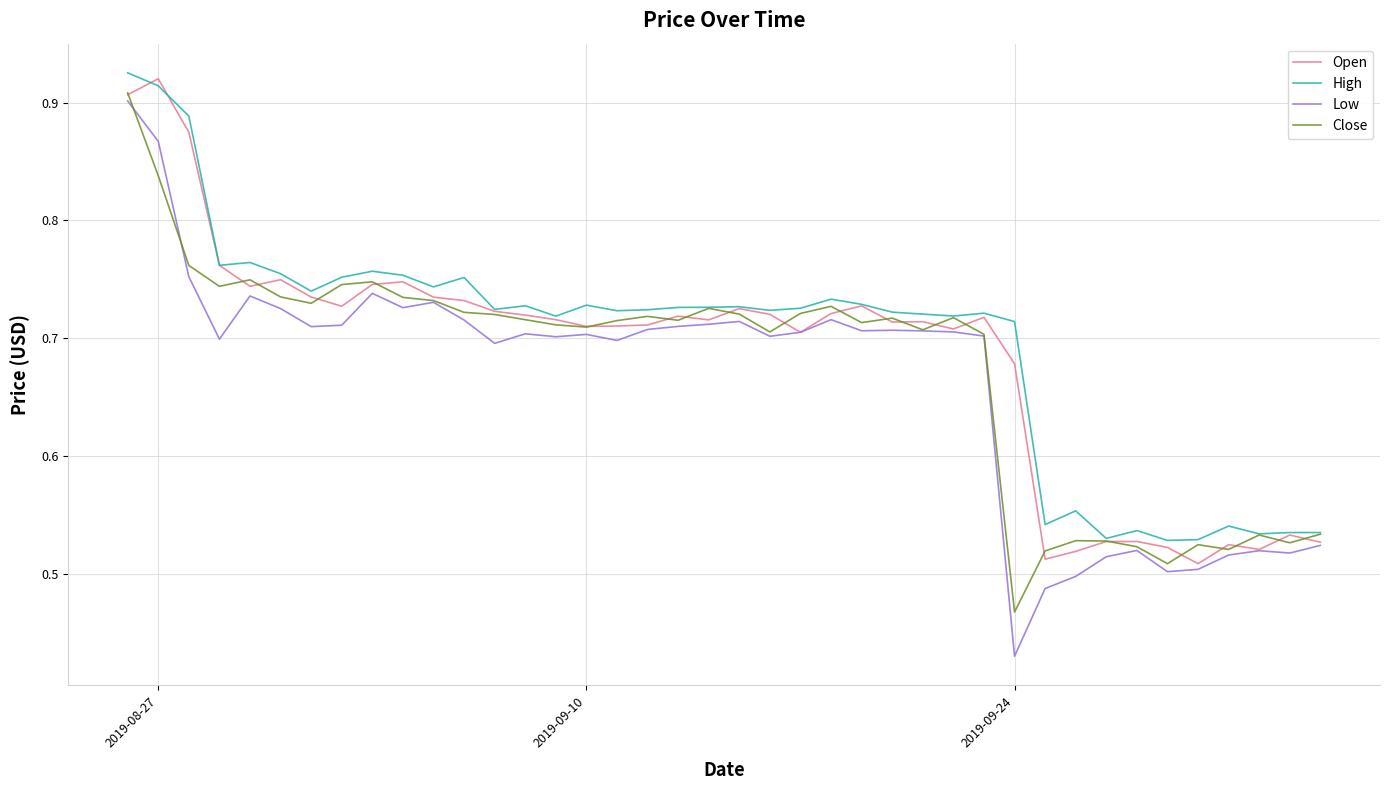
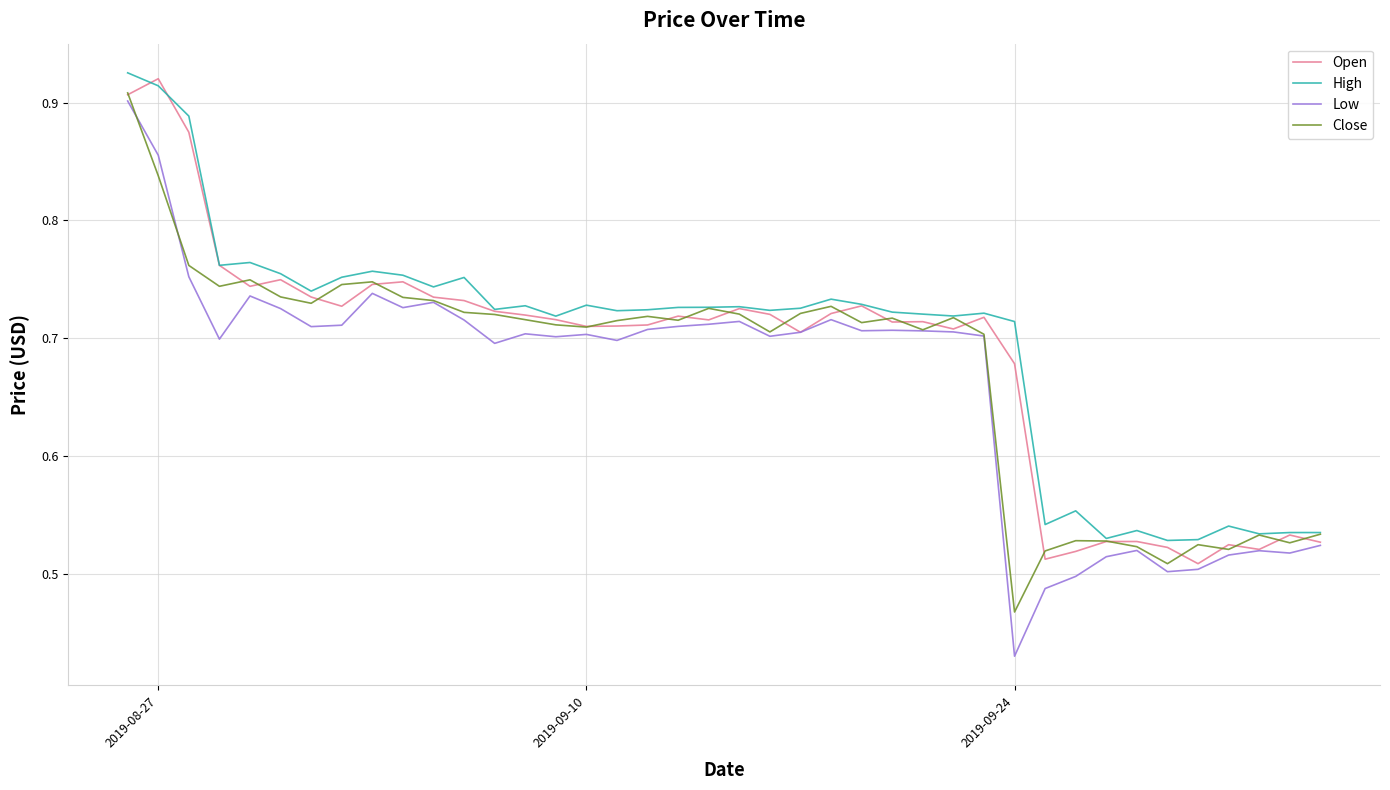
  {
    "Open": {
      "2019-08-27": 0.920,
      "2019-09-24": 0.678
    },
    "High": {
      "2019-08-27": 0.914,
      "2019-09-10": 0.728,
      "2019-09-24": 0.714
    },
    "Low": {
-     "2019-08-27": 0.867,
+     "2019-08-27": 0.855,
      "2019-09-10": 0.703,
      "2019-09-24": 0.430
    },
    "Close": {
      "2019-08-27": 0.838,
      "2019-09-24": 0.468
    }
  }
